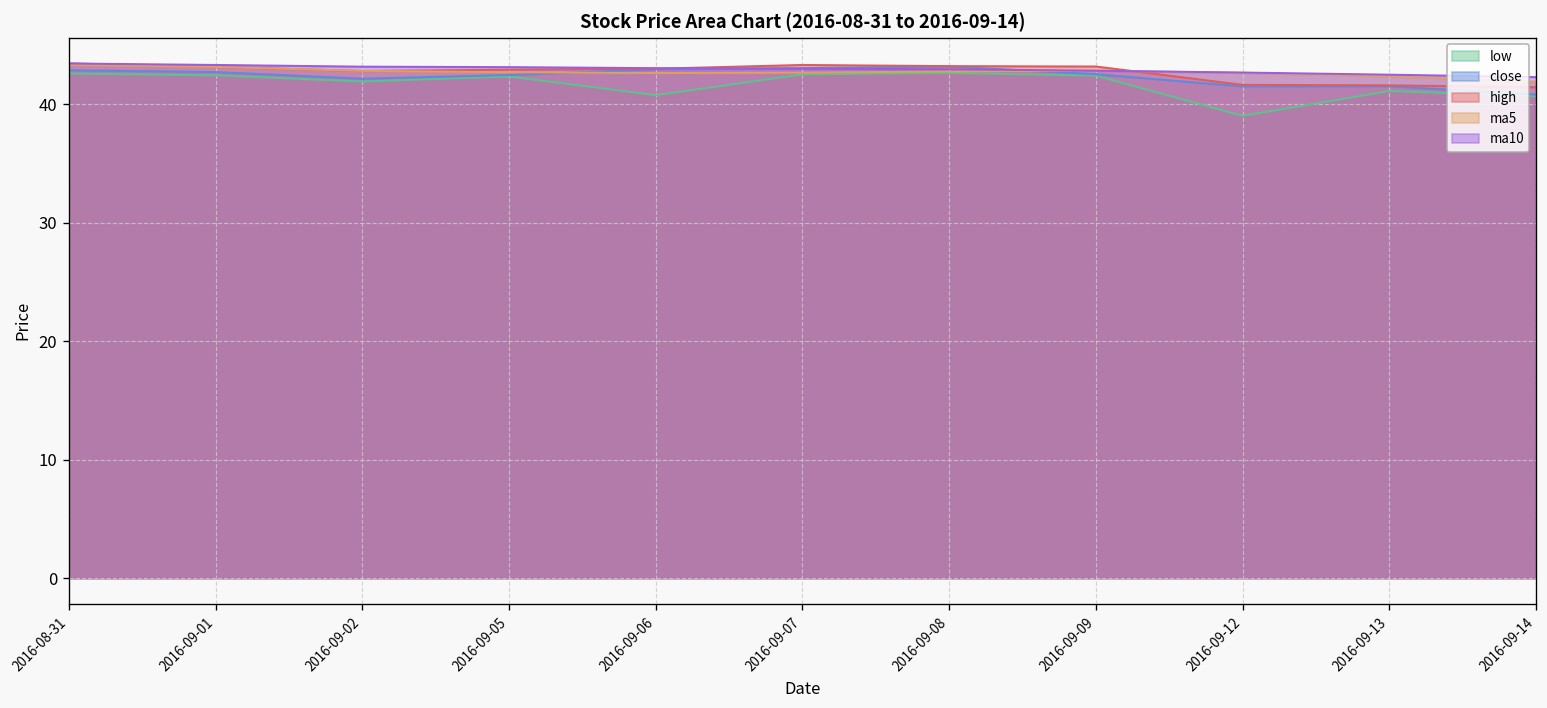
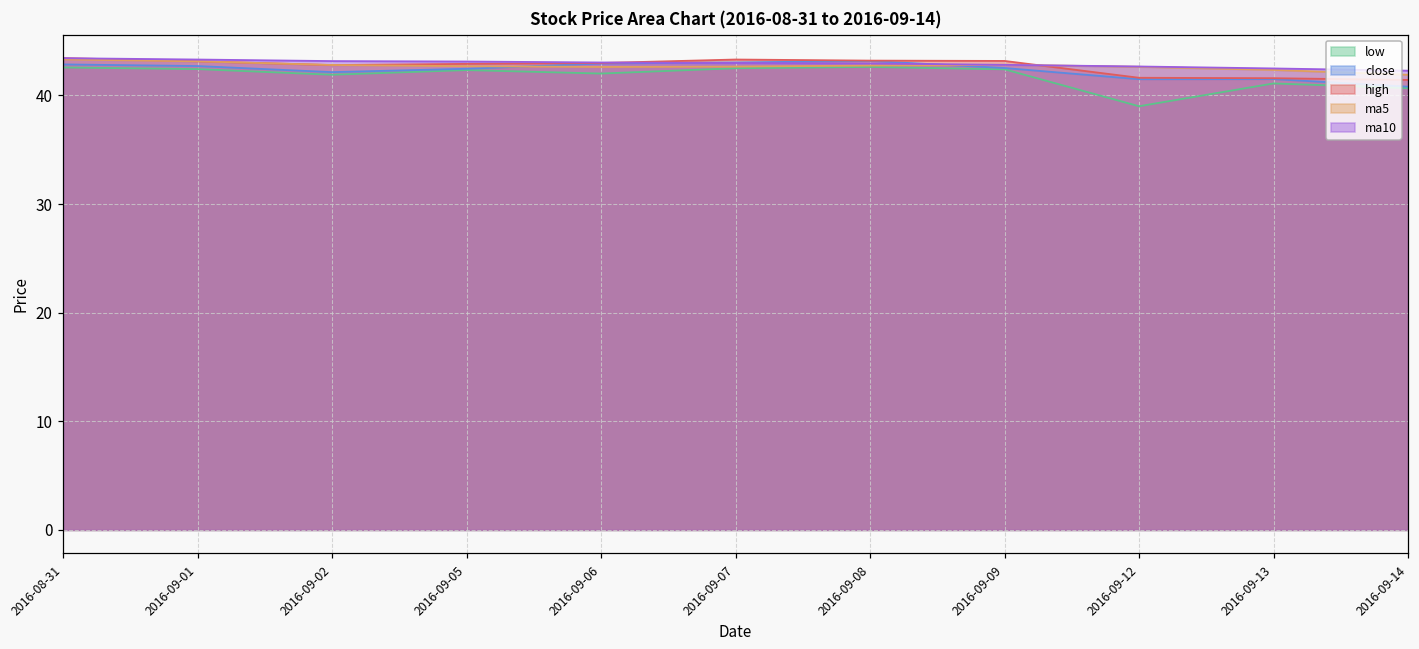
  {
    "low": {
      "2016-08-31": 43,
      "2016-09-01": 42,
-     "2016-09-06": 41,
+     "2016-09-06": 42,
      "2016-09-12": 39,
      "2016-09-13": 41
    }
  }
